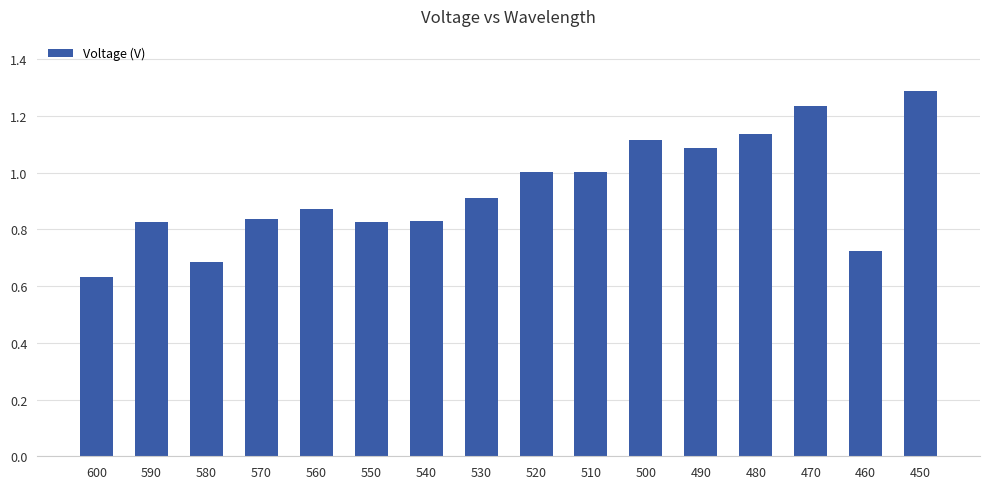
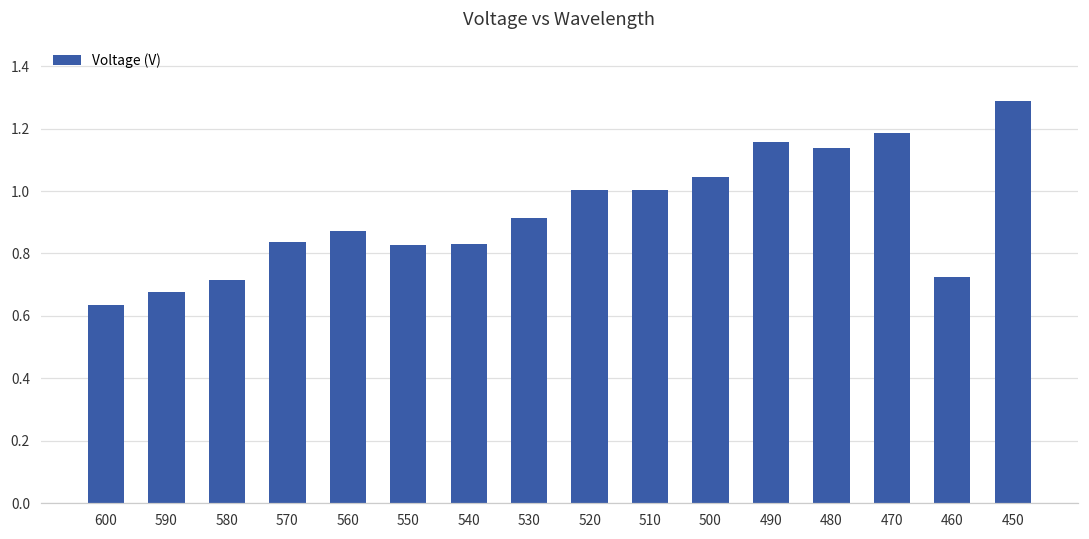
  {
    "600": 0.63,
-   "590": 0.83,
-   "580": 0.69,
+   "590": 0.68,
+   "580": 0.72,
    "570": 0.84,
    "560": 0.87,
    "550": 0.83,
    "540": 0.83,
    "530": 0.91,
    "520": 1.00,
    "510": 1.00,
-   "500": 1.12,
-   "490": 1.09,
+   "500": 1.04,
+   "490": 1.16,
    "480": 1.14,
-   "470": 1.24,
+   "470": 1.19,
    "460": 0.72,
    "450": 1.29
  }
